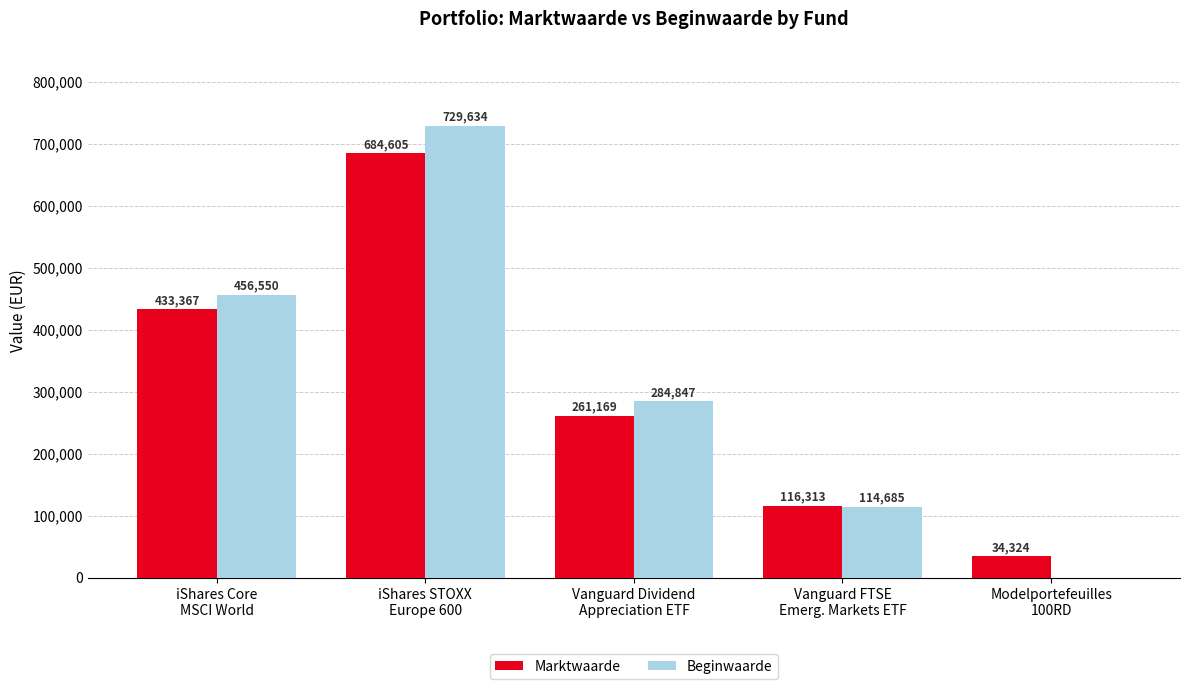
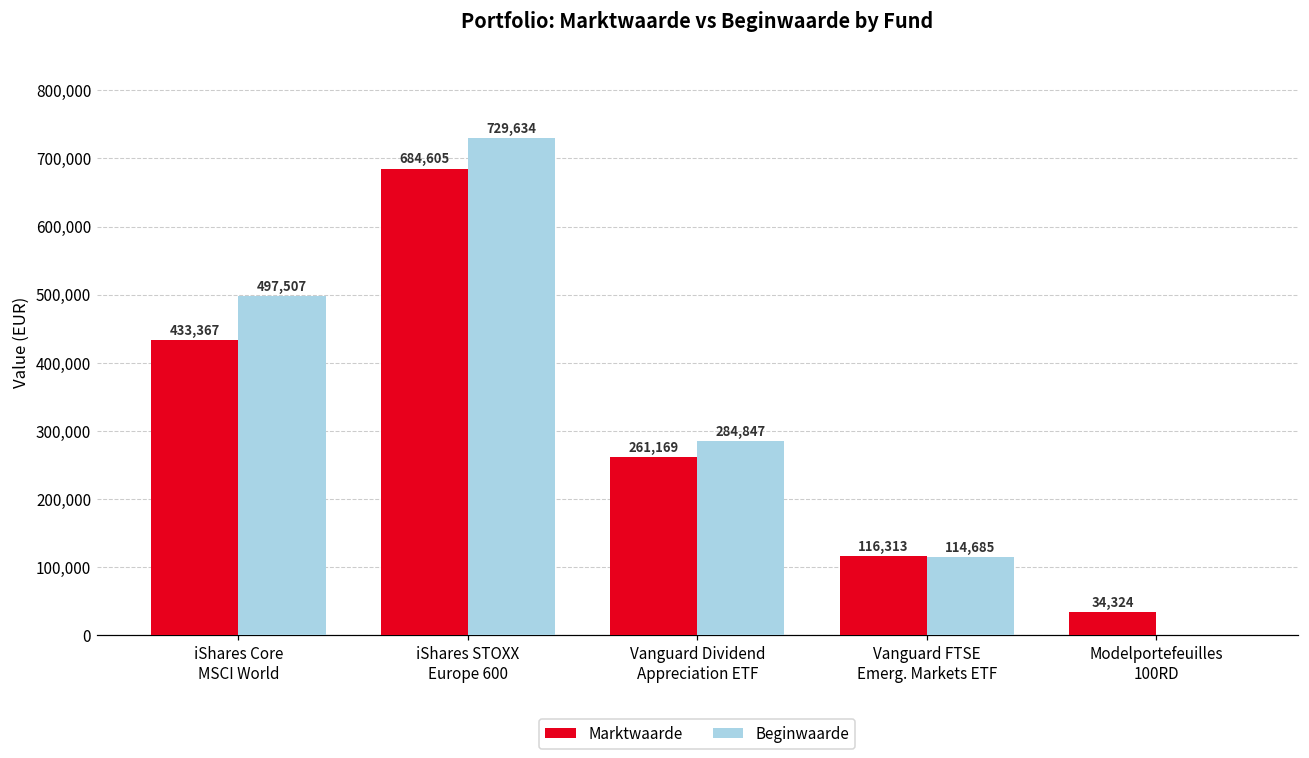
  {
    "Marktwaarde": {
      "iShares Core MSCI World": "433,367",
      "iShares STOXX Europe 600": "684,605",
      "Vanguard Dividend Appreciation ETF": "261,169",
      "Vanguard FTSE Emerg. Markets ETF": "116,313",
      "Modelportefeuilles 100RD": "34,324"
    },
    "Beginwaarde": {
-     "iShares Core MSCI World": "456,550",
+     "iShares Core MSCI World": "497,507",
      "iShares STOXX Europe 600": "729,634",
      "Vanguard Dividend Appreciation ETF": "284,847",
      "Vanguard FTSE Emerg. Markets ETF": "114,685"
    }
  }
